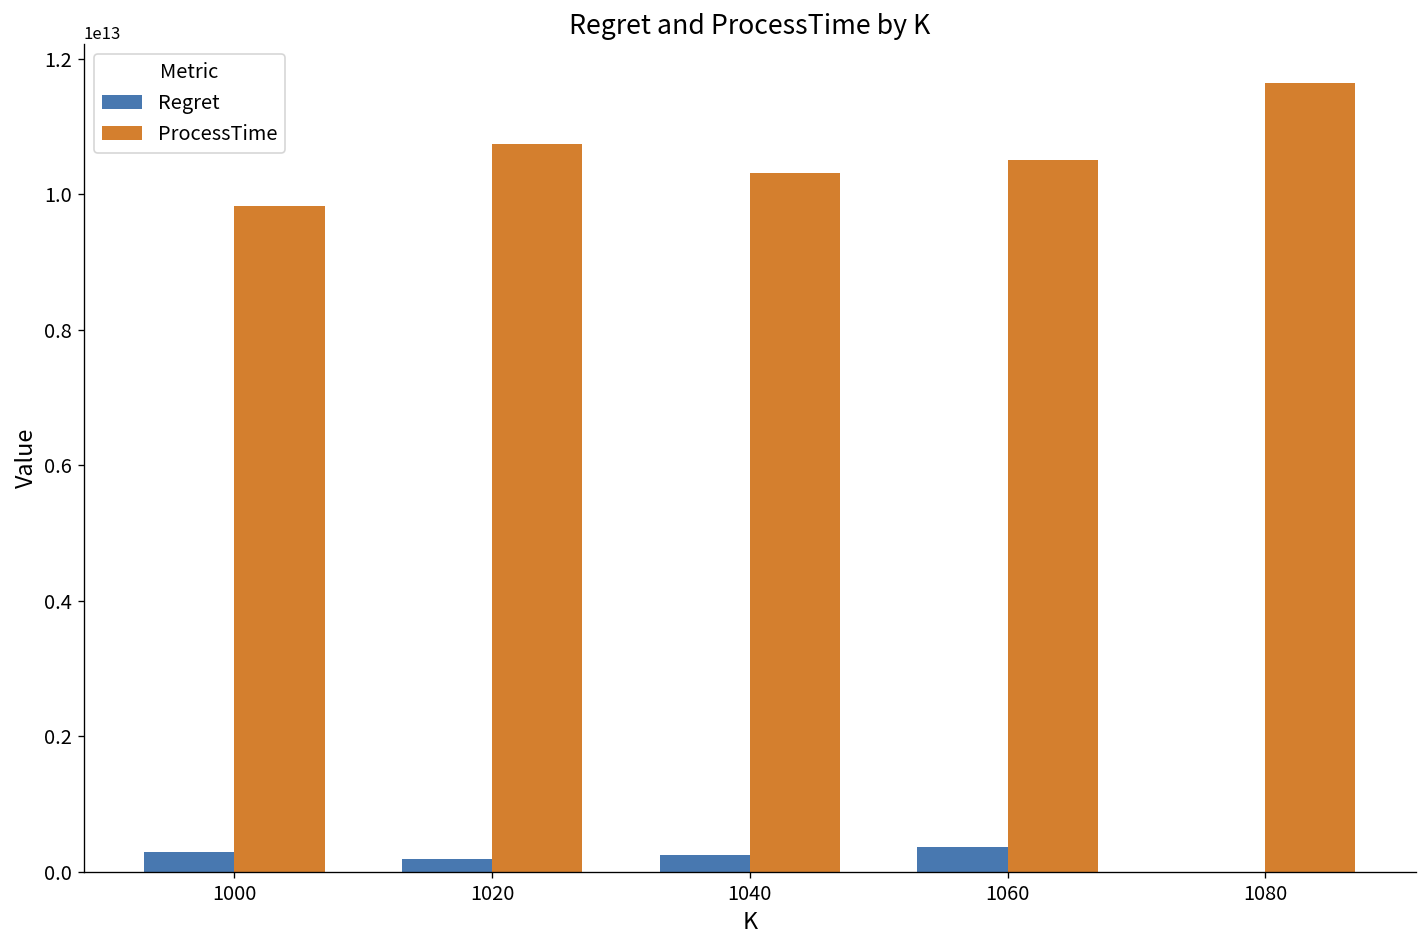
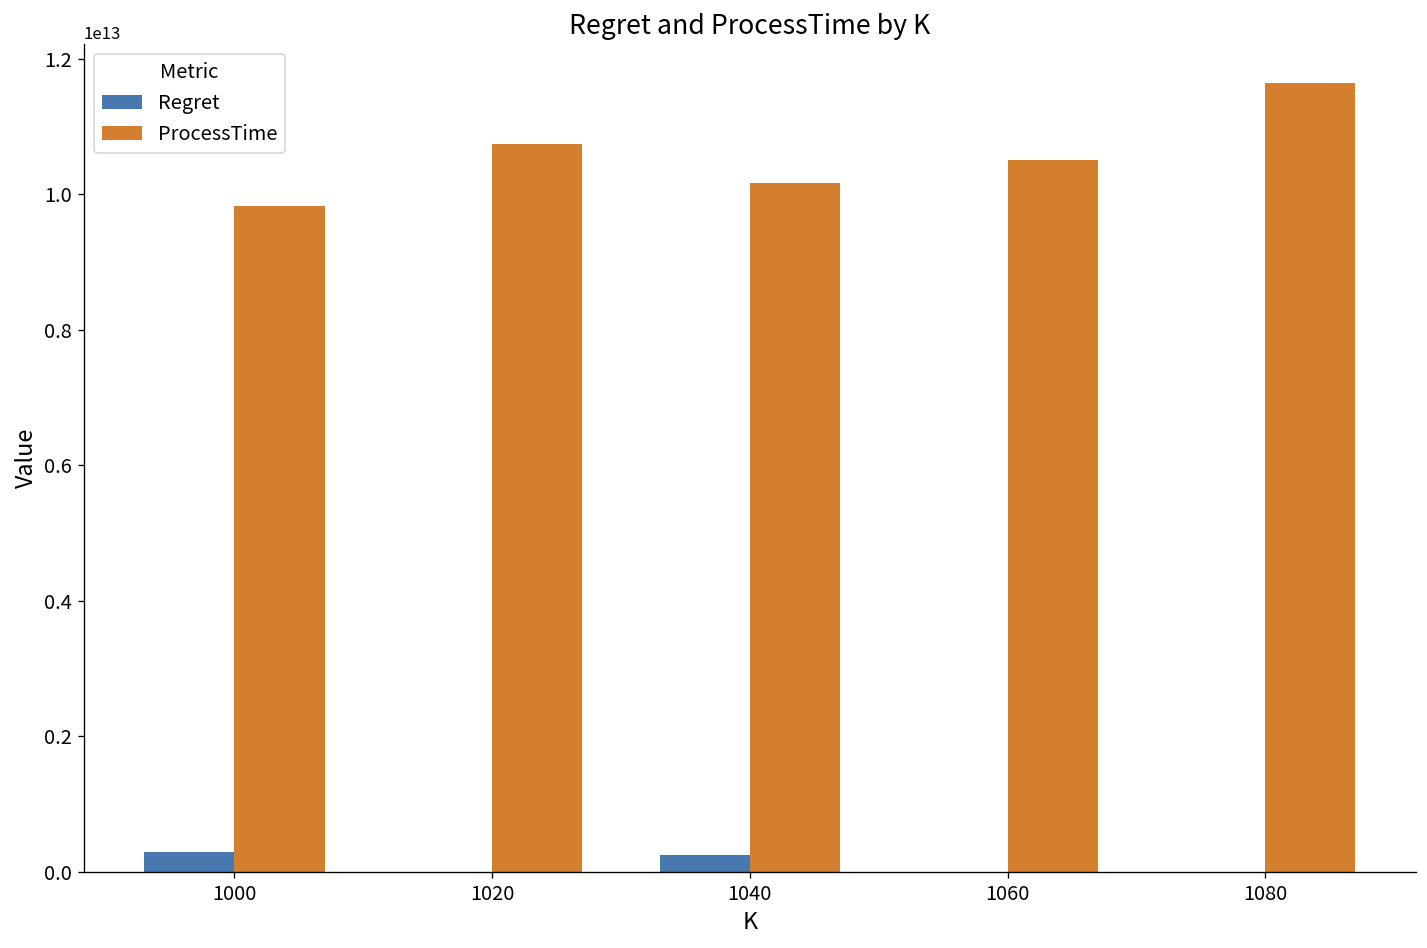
  {
    "Regret": {
      "1000": 300000000000,
-     "1020": 200000000000,
+     "1020": 0,
      "1040": 300000000000,
-     "1060": 400000000000
+     "1060": 0
    },
    "ProcessTime": {
      "1000": 9800000000000,
      "1020": 10700000000000,
-     "1040": 10300000000000,
+     "1040": 10200000000000,
      "1060": 10500000000000,
      "1080": 11600000000000
    }
  }
